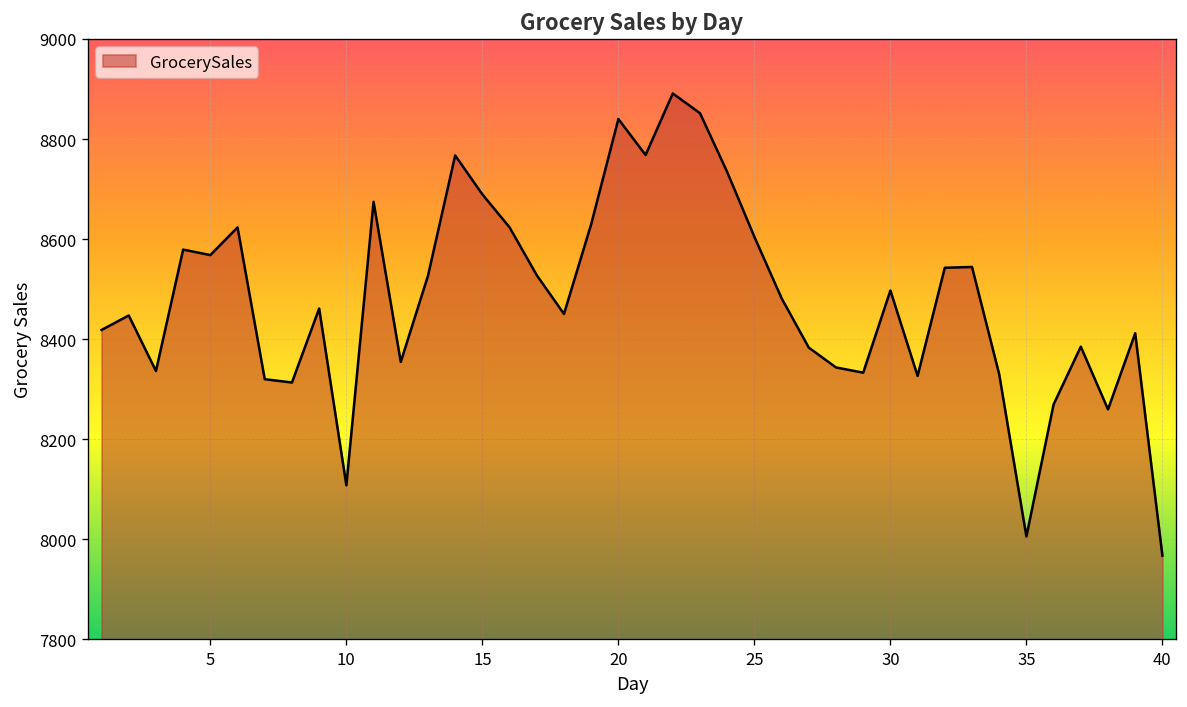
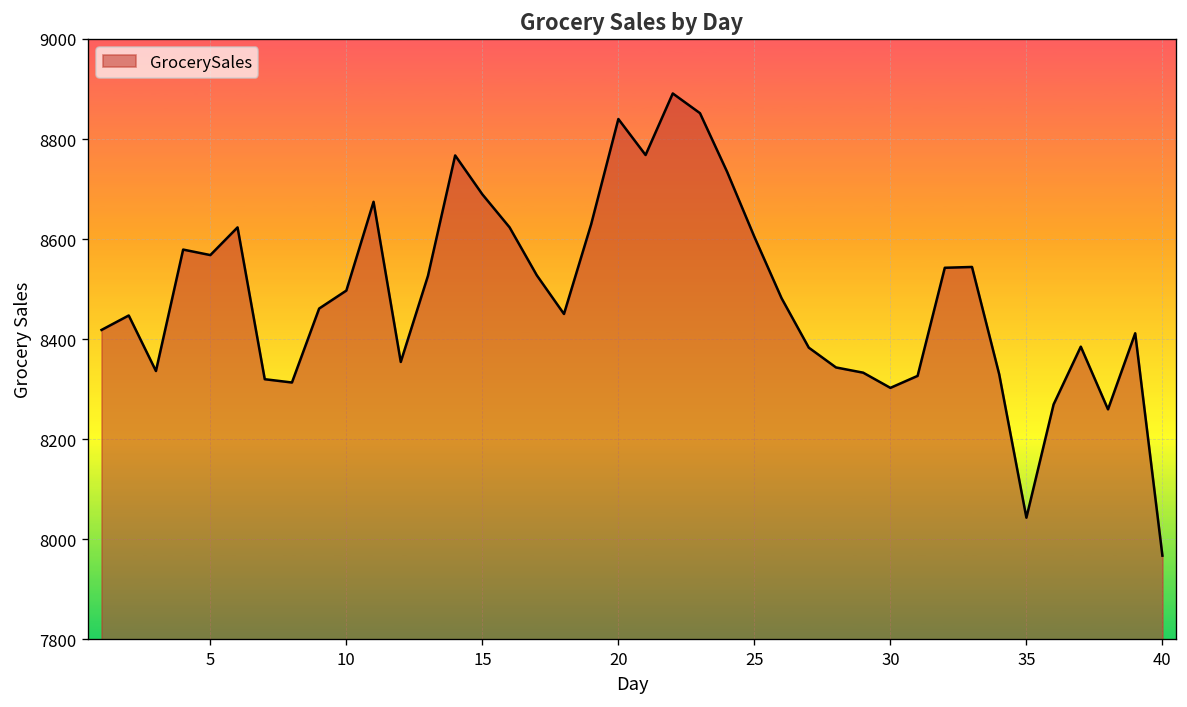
  {
    "5": 8570,
-   "10": 8110,
+   "10": 8500,
    "15": 8690,
    "20": 8840,
    "25": 8600,
-   "30": 8500,
-   "35": 8010,
+   "30": 8300,
+   "35": 8040,
    "40": 7970
  }
